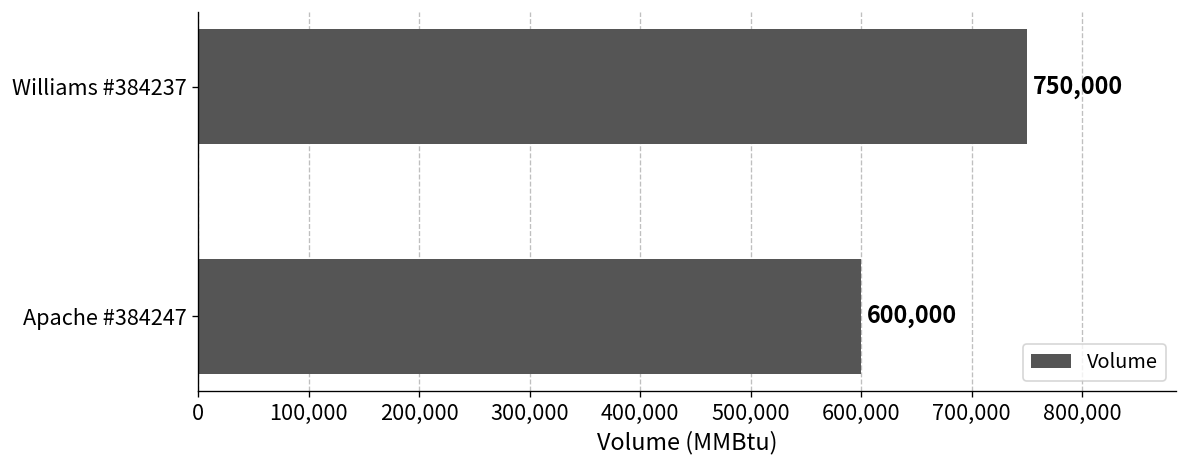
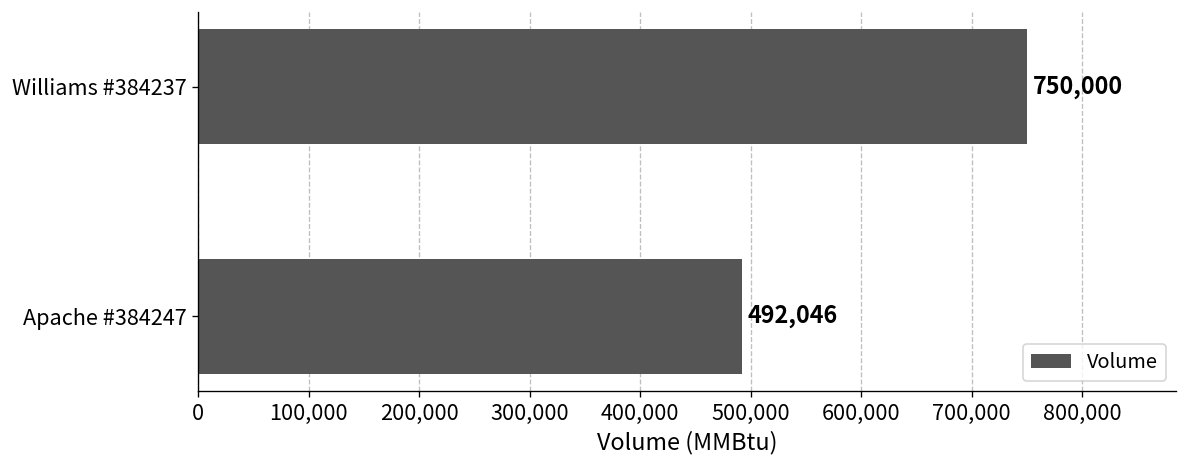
  {
    "Williams #384237": "750,000",
-   "Apache #384247": "600,000"
+   "Apache #384247": "492,046"
  }
